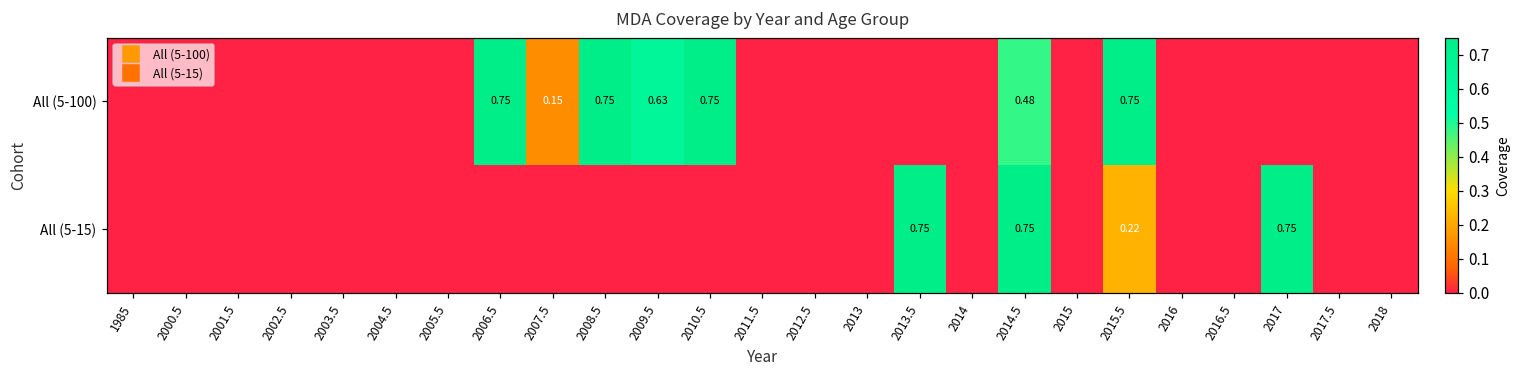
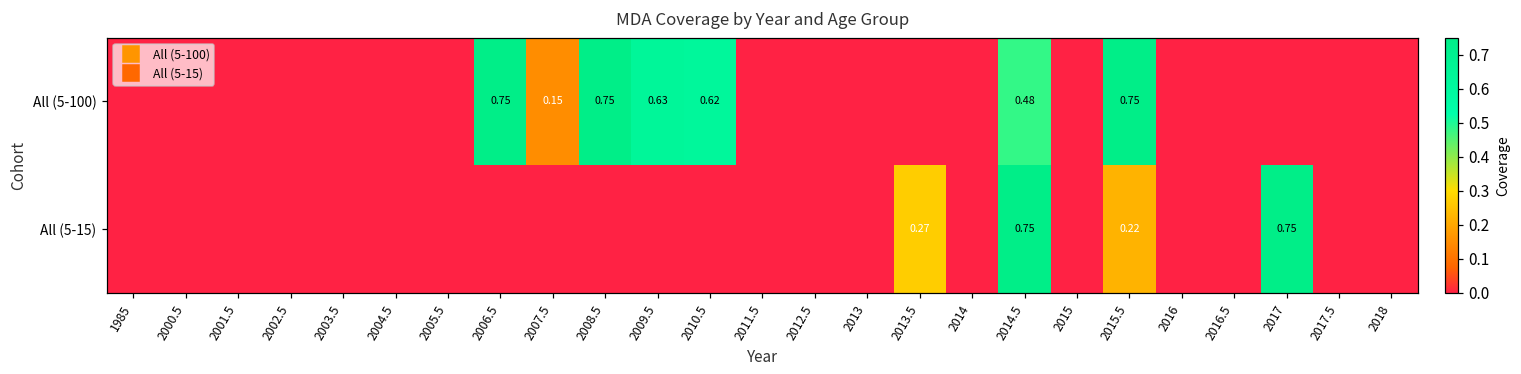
  {
    "All (5-100)": {
      "2006.5": 0.75,
      "2007.5": 0.15,
      "2008.5": 0.75,
      "2009.5": 0.63,
-     "2010.5": 0.75,
+     "2010.5": 0.62,
      "2014.5": 0.48,
      "2015.5": 0.75
    },
    "All (5-15)": {
-     "2013.5": 0.75,
+     "2013.5": 0.27,
      "2014.5": 0.75,
      "2015.5": 0.22,
      "2017": 0.75
    }
  }
